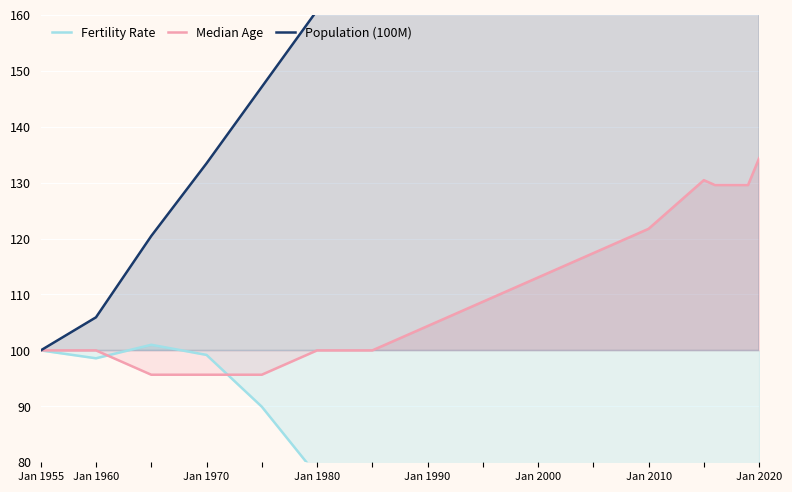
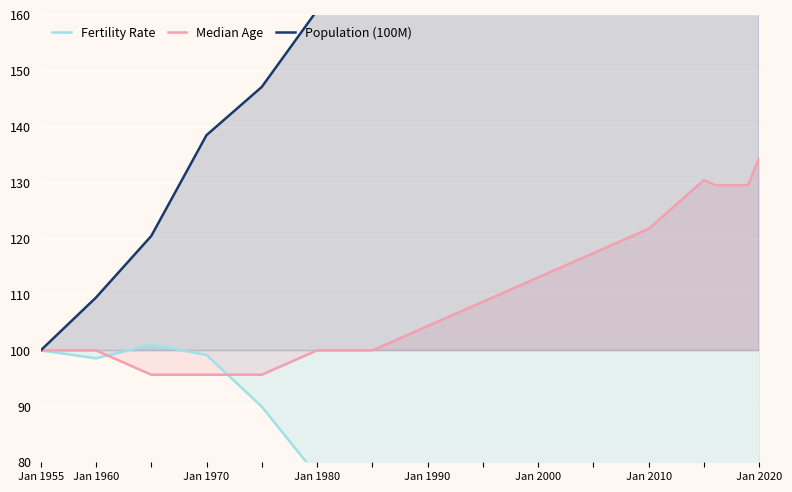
  {
    "Population (100M)": {
-     "Jan 1960": 106,
-     "Jan 1970": 133
+     "Jan 1960": 109,
+     "Jan 1970": 138
    }
  }
